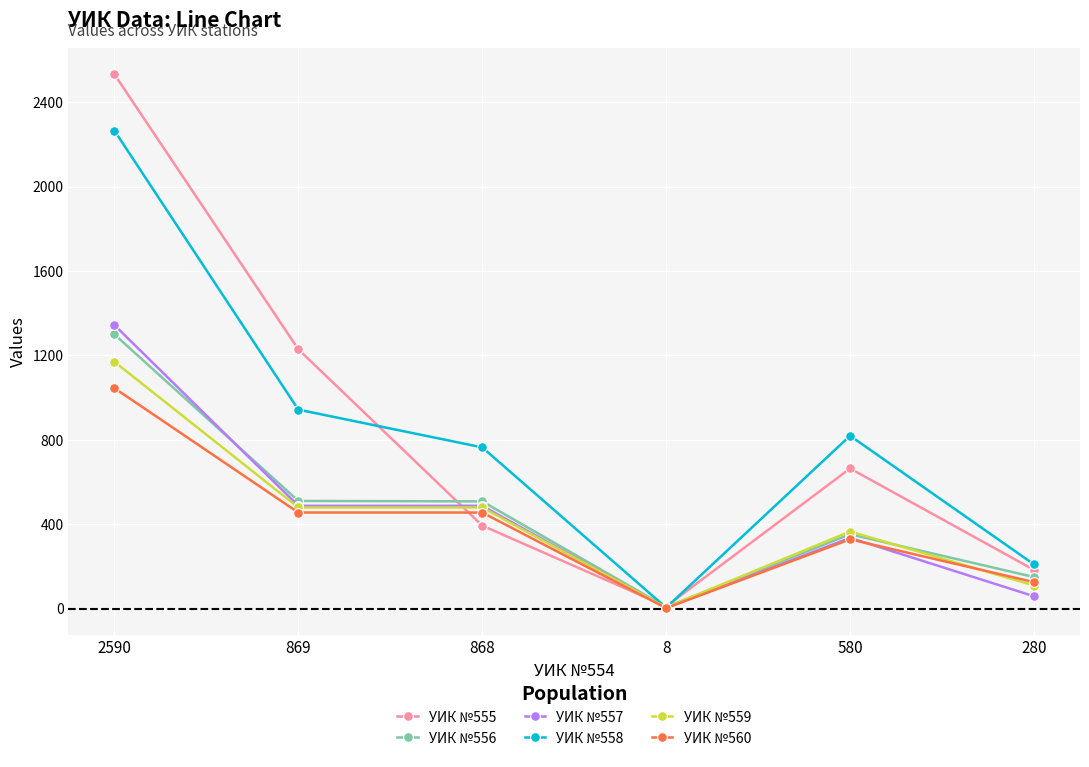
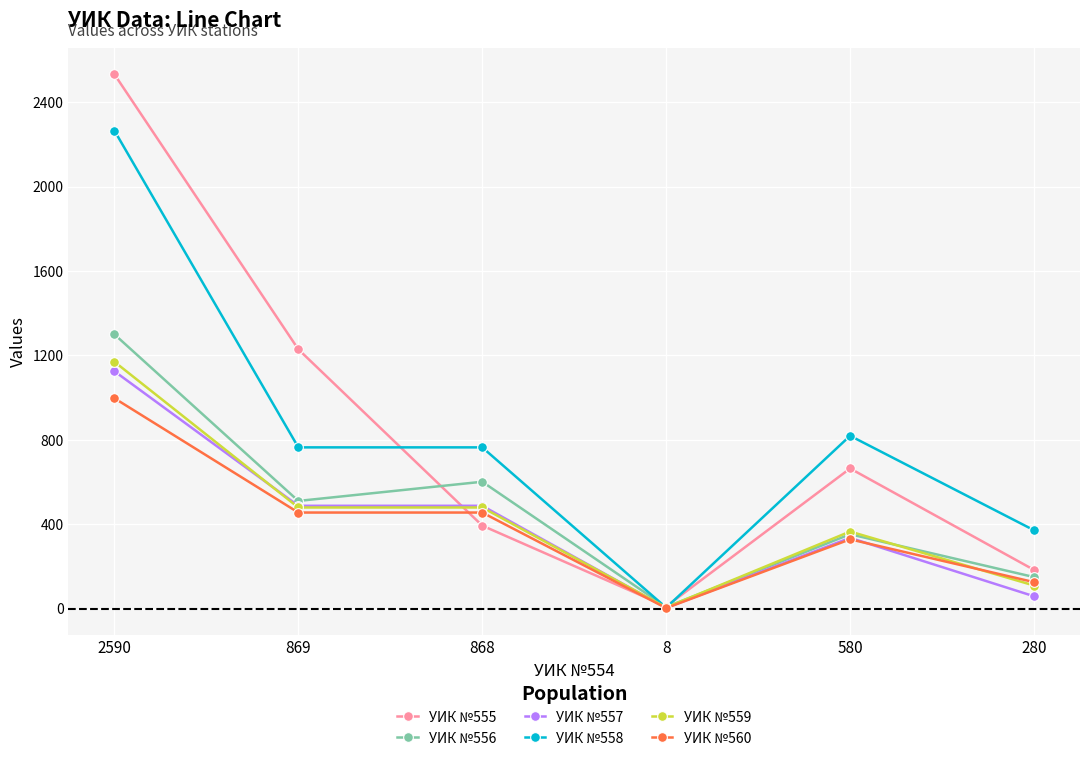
  {
    "УИК №555": {
      "2590": 2530,
      "869": 1230,
      "868": 390,
      "580": 660,
      "280": 180
    },
    "УИК №556": {
      "2590": 1300,
      "869": 510,
-     "868": 510,
+     "868": 600,
      "580": 350,
      "280": 150
    },
    "УИК №557": {
-     "2590": 1340,
+     "2590": 1130,
      "280": 60
    },
    "УИК №558": {
      "2590": 2270,
-     "869": 940,
+     "869": 760,
      "868": 760,
      "580": 820,
-     "280": 210
+     "280": 370
    },
    "УИК №559": {
      "2590": 1170,
      "580": 370,
      "280": 110
    },
    "УИК №560": {
-     "2590": 1050,
+     "2590": 1000,
      "869": 460,
      "868": 460,
      "280": 130
    }
  }
